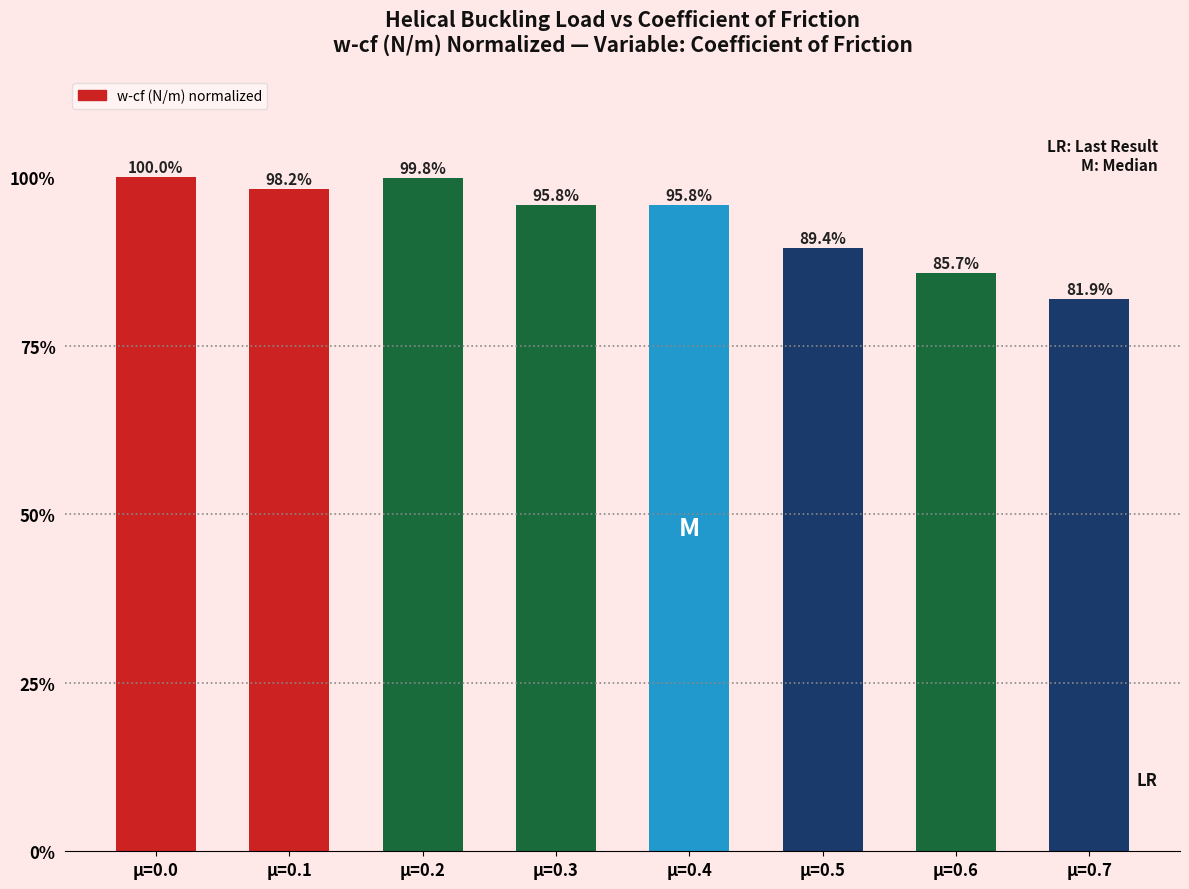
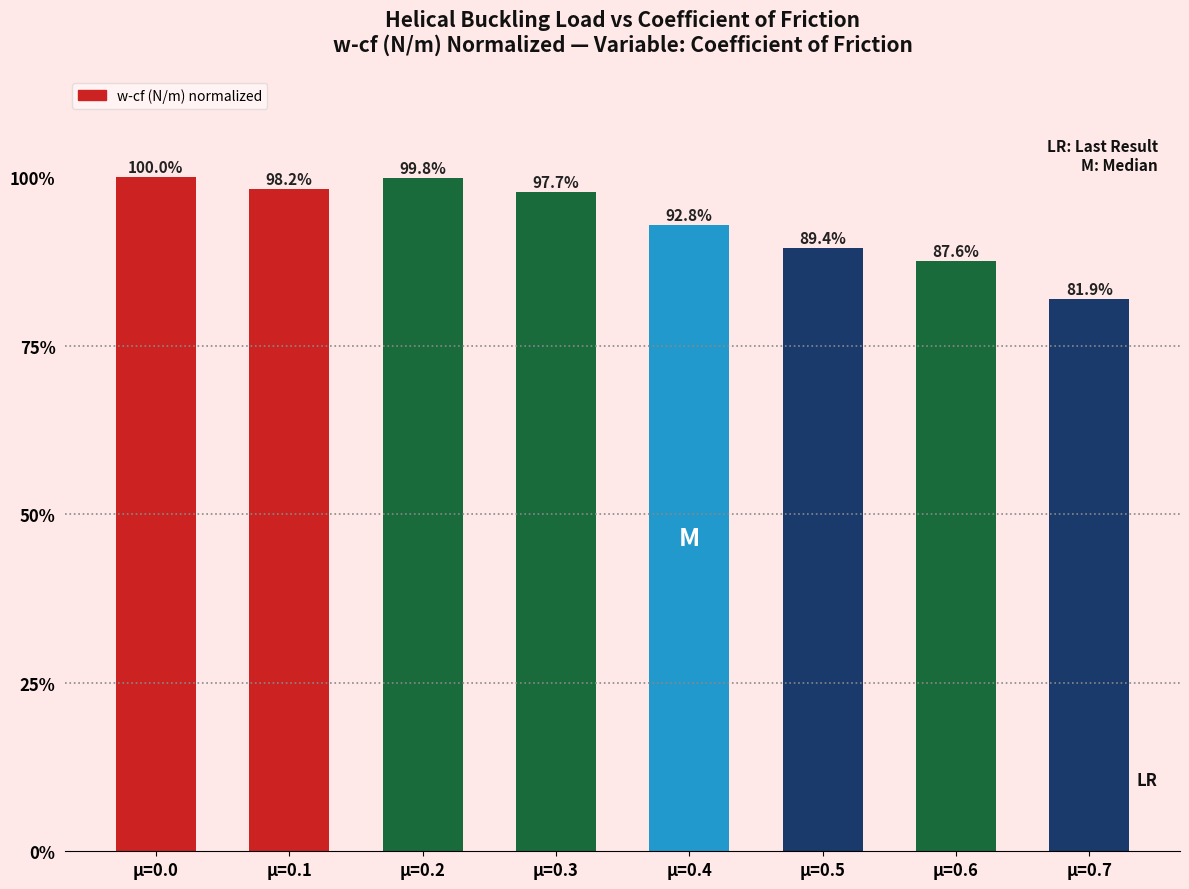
  {
    "µ=0.0": "100.0%",
    "µ=0.1": "98.2%",
    "µ=0.2": "99.8%",
-   "µ=0.3": "95.8%",
-   "µ=0.4": "95.8%",
+   "µ=0.3": "97.7%",
+   "µ=0.4": "92.8%",
    "µ=0.5": "89.4%",
-   "µ=0.6": "85.7%",
+   "µ=0.6": "87.6%",
    "µ=0.7": "81.9%"
  }
